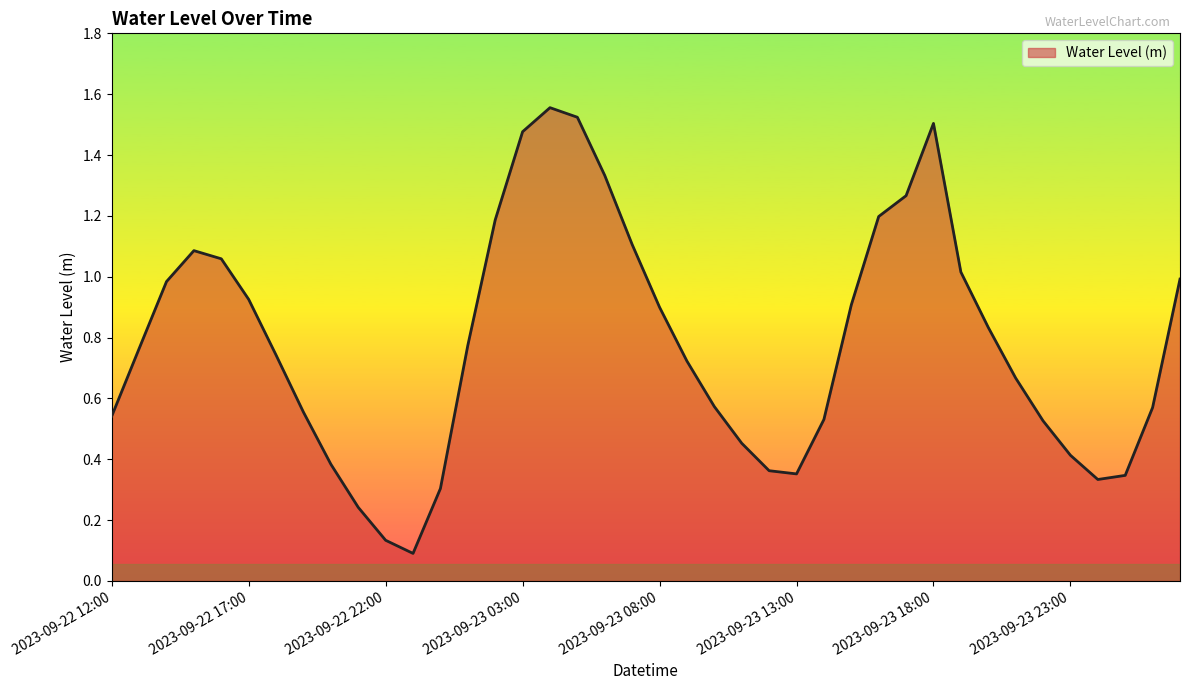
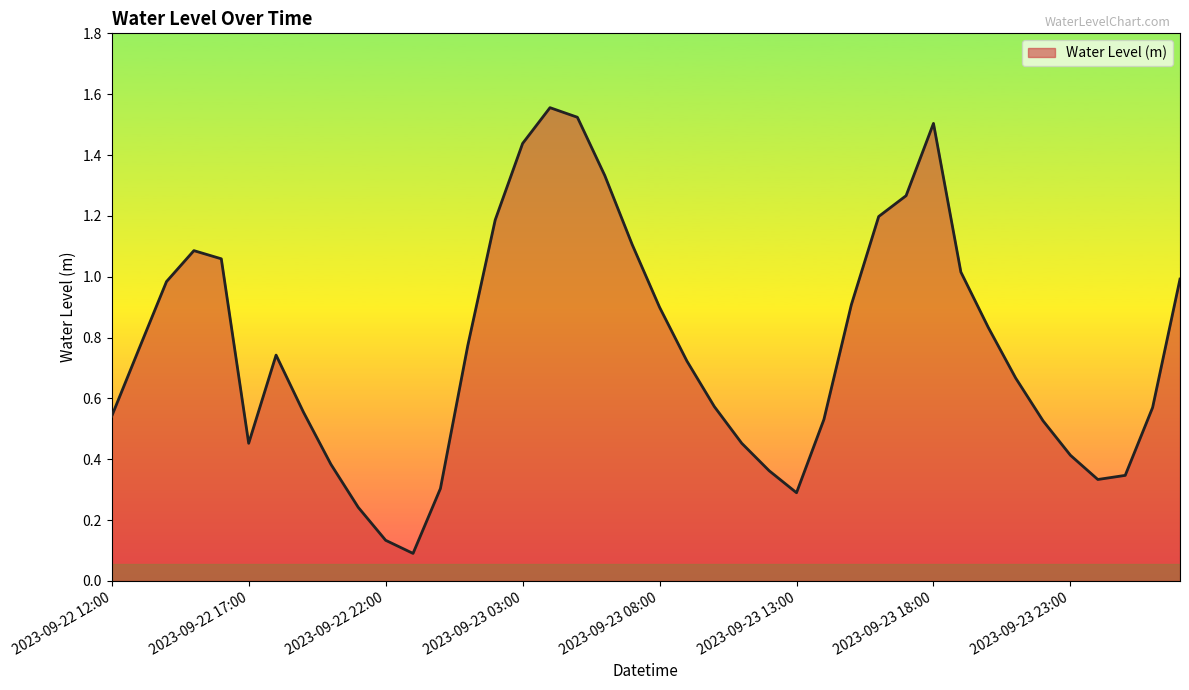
  {
    "2023-09-22 12:00": 0.54,
-   "2023-09-22 17:00": 0.93,
+   "2023-09-22 17:00": 0.45,
    "2023-09-22 22:00": 0.13,
-   "2023-09-23 03:00": 1.48,
+   "2023-09-23 03:00": 1.44,
    "2023-09-23 08:00": 0.90,
-   "2023-09-23 13:00": 0.35,
+   "2023-09-23 13:00": 0.29,
    "2023-09-23 18:00": 1.50,
    "2023-09-23 23:00": 0.41
  }
